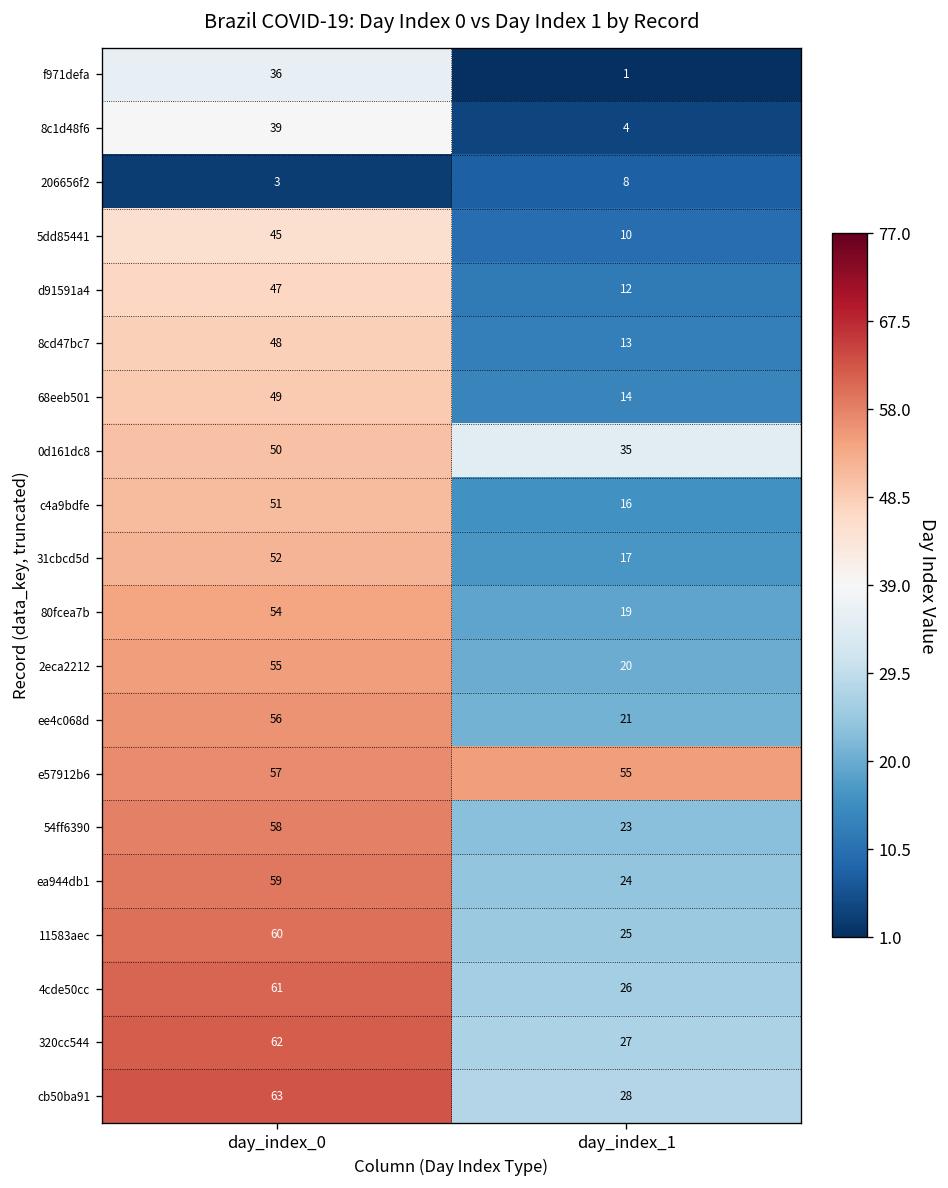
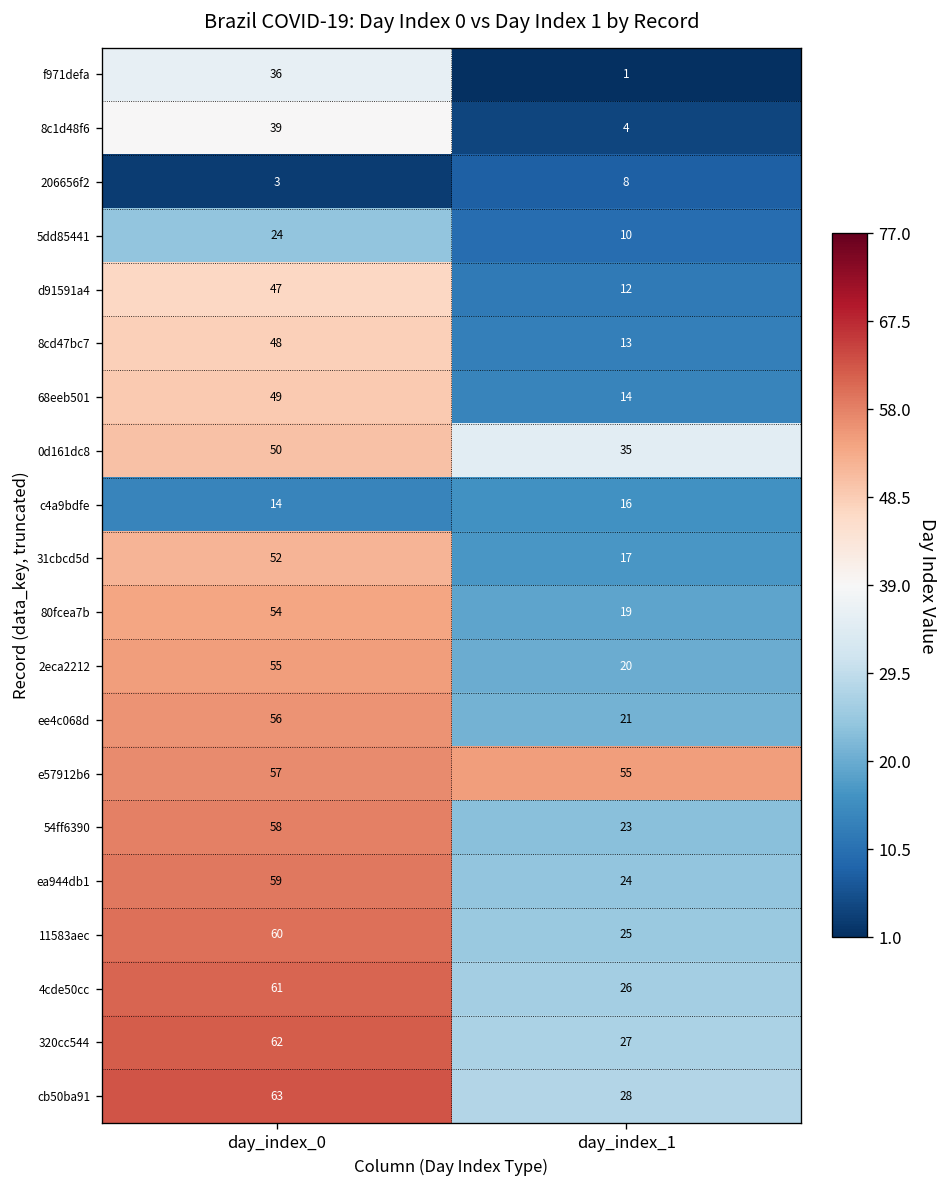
  {
    "f971defa": {
      "day_index_0": 36,
      "day_index_1": 1
    },
    "8c1d48f6": {
      "day_index_0": 39,
      "day_index_1": 4
    },
    "206656f2": {
      "day_index_0": 3,
      "day_index_1": 8
    },
    "5dd85441": {
-     "day_index_0": 45,
+     "day_index_0": 24,
      "day_index_1": 10
    },
    "d91591a4": {
      "day_index_0": 47,
      "day_index_1": 12
    },
    "8cd47bc7": {
      "day_index_0": 48,
      "day_index_1": 13
    },
    "68eeb501": {
      "day_index_0": 49,
      "day_index_1": 14
    },
    "0d161dc8": {
      "day_index_0": 50,
      "day_index_1": 35
    },
    "c4a9bdfe": {
-     "day_index_0": 51,
+     "day_index_0": 14,
      "day_index_1": 16
    },
    "31cbcd5d": {
      "day_index_0": 52,
      "day_index_1": 17
    },
    "80fcea7b": {
      "day_index_0": 54,
      "day_index_1": 19
    },
    "2eca2212": {
      "day_index_0": 55,
      "day_index_1": 20
    },
    "ee4c068d": {
      "day_index_0": 56,
      "day_index_1": 21
    },
    "e57912b6": {
      "day_index_0": 57,
      "day_index_1": 55
    },
    "54ff6390": {
      "day_index_0": 58,
      "day_index_1": 23
    },
    "ea944db1": {
      "day_index_0": 59,
      "day_index_1": 24
    },
    "11583aec": {
      "day_index_0": 60,
      "day_index_1": 25
    },
    "4cde50cc": {
      "day_index_0": 61,
      "day_index_1": 26
    },
    "320cc544": {
      "day_index_0": 62,
      "day_index_1": 27
    },
    "cb50ba91": {
      "day_index_0": 63,
      "day_index_1": 28
    }
  }
